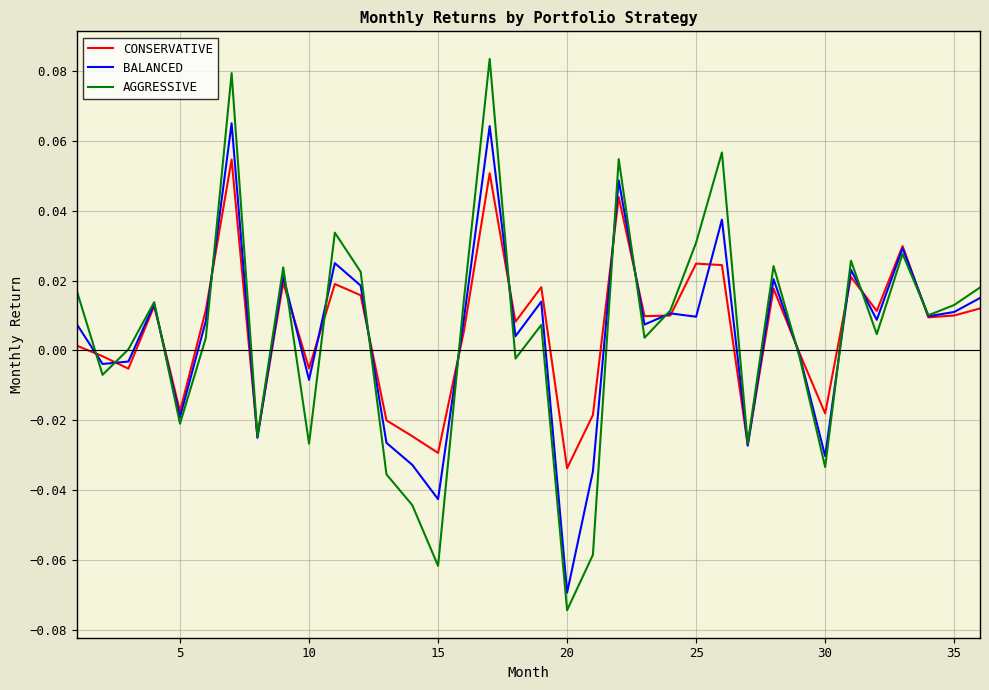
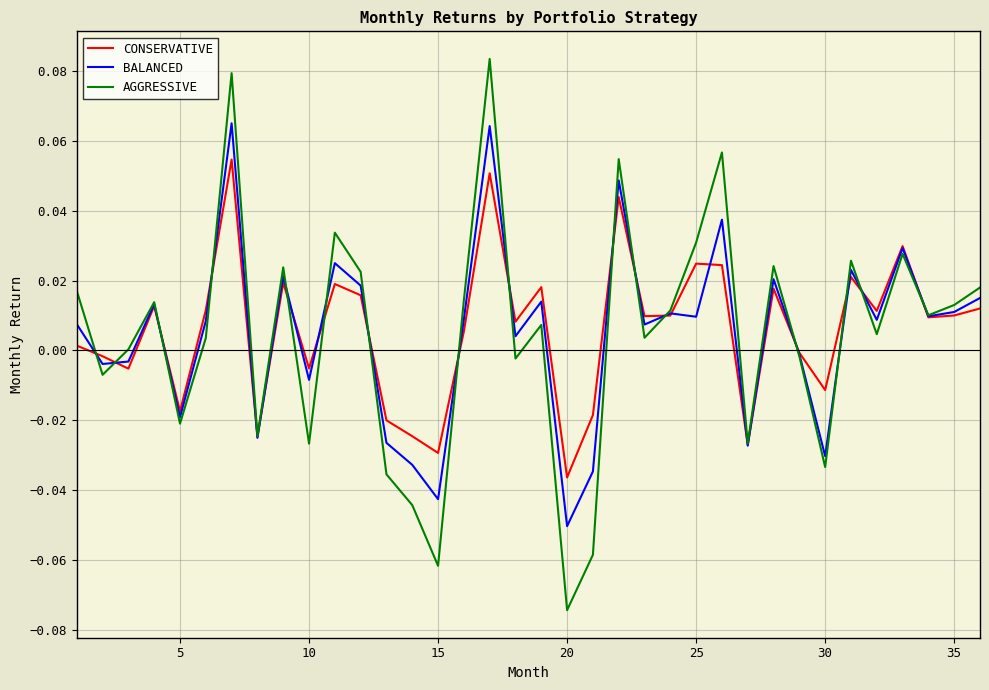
  {
    "CONSERVATIVE": {
      "5": -0.017,
      "10": -0.005,
      "15": -0.029,
-     "20": -0.034,
+     "20": -0.036,
      "25": 0.025,
-     "30": -0.018,
+     "30": -0.011,
      "35": 0.010
    },
    "BALANCED": {
      "5": -0.019,
      "10": -0.008,
      "15": -0.043,
-     "20": -0.069,
+     "20": -0.050,
      "25": 0.010,
      "30": -0.030,
      "35": 0.011
    },
    "AGGRESSIVE": {
      "5": -0.021,
      "10": -0.027,
      "15": -0.062,
      "20": -0.074,
      "25": 0.031,
      "30": -0.033,
      "35": 0.013
    }
  }
